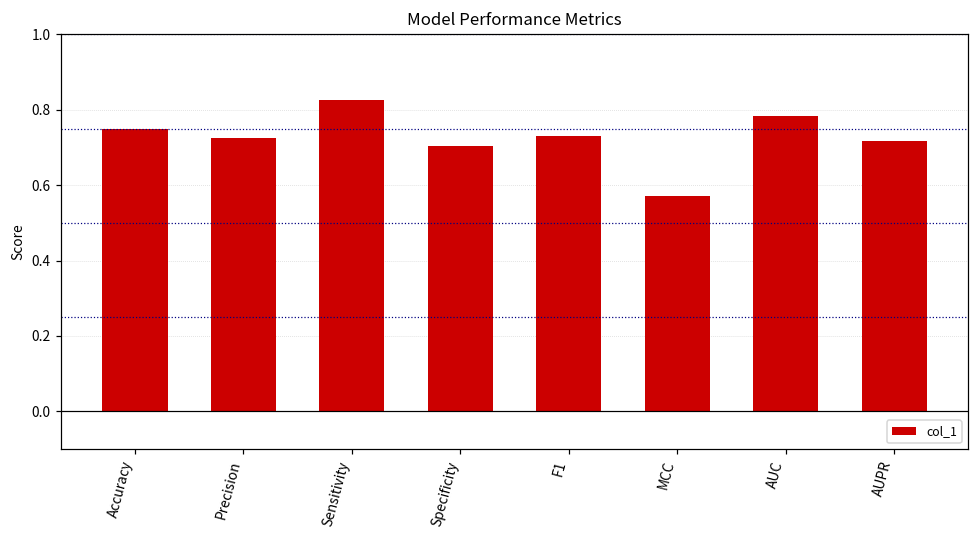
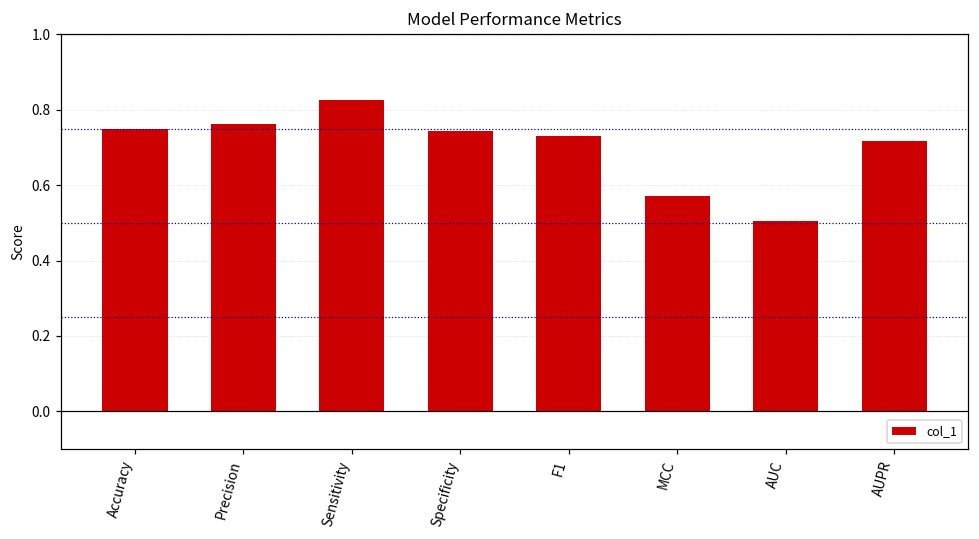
  {
    "Accuracy": 0.75,
-   "Precision": 0.73,
+   "Precision": 0.76,
    "Sensitivity": 0.82,
-   "Specificity": 0.70,
+   "Specificity": 0.74,
    "F1": 0.73,
    "MCC": 0.57,
-   "AUC": 0.78,
+   "AUC": 0.51,
    "AUPR": 0.72
  }
